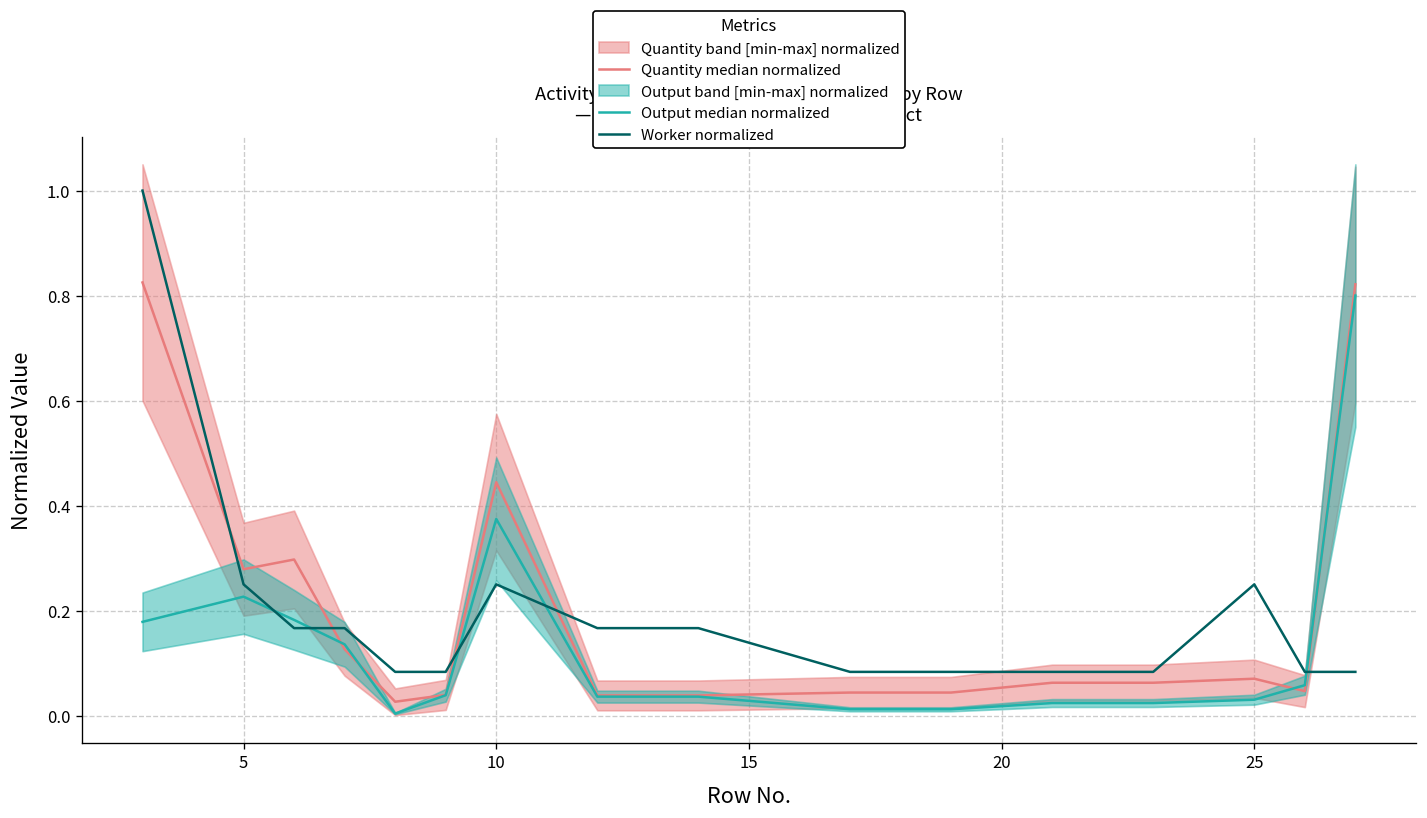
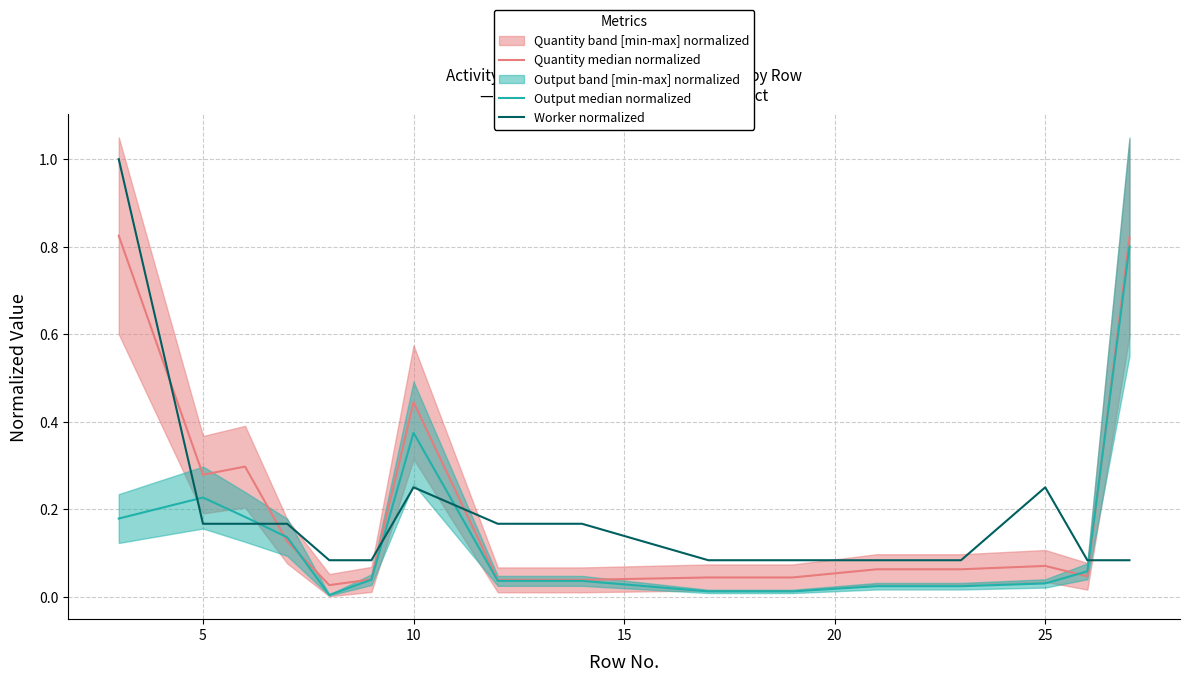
  {
    "Worker normalized": {
-     "5": 0.25,
+     "5": 0.17,
      "10": 0.25,
      "25": 0.25
    }
  }
